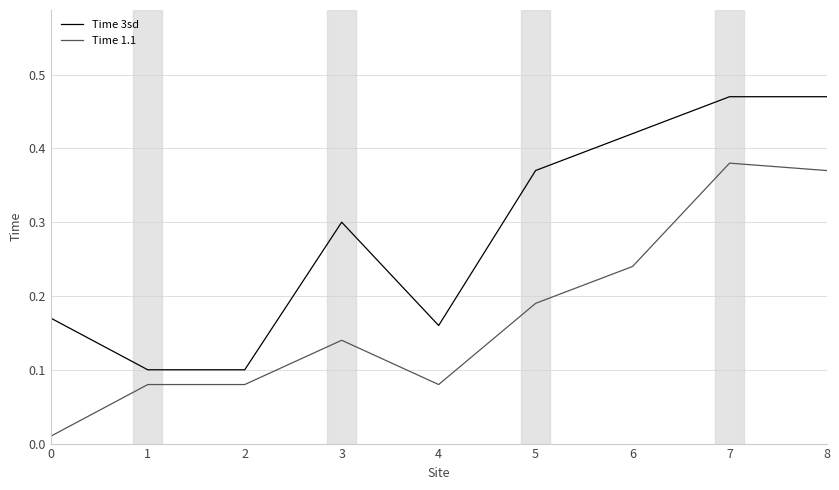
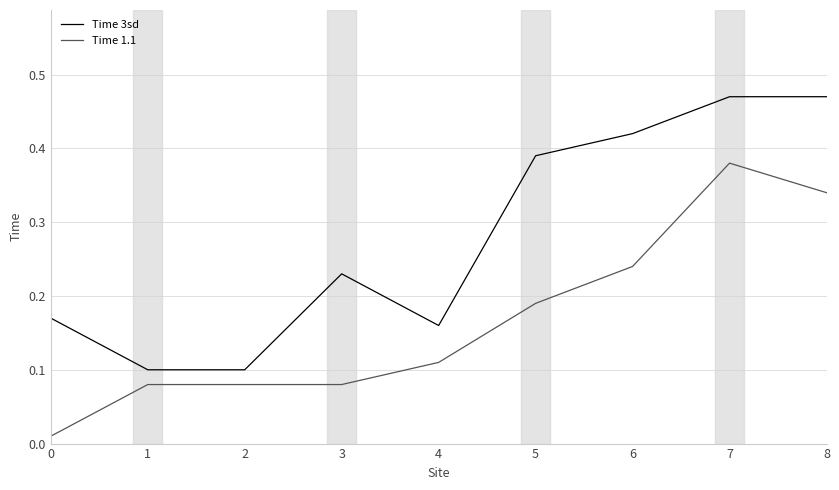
  {
    "Time 3sd": {
      "0": 0.17,
      "1": 0.10,
      "2": 0.10,
-     "3": 0.30,
+     "3": 0.23,
      "4": 0.16,
-     "5": 0.37,
+     "5": 0.39,
      "6": 0.42,
      "7": 0.47,
      "8": 0.47
    },
    "Time 1.1": {
      "0": 0.01,
      "1": 0.08,
      "2": 0.08,
-     "3": 0.14,
-     "4": 0.08,
+     "3": 0.08,
+     "4": 0.11,
      "5": 0.19,
      "6": 0.24,
      "7": 0.38,
-     "8": 0.37
+     "8": 0.34
    }
  }
